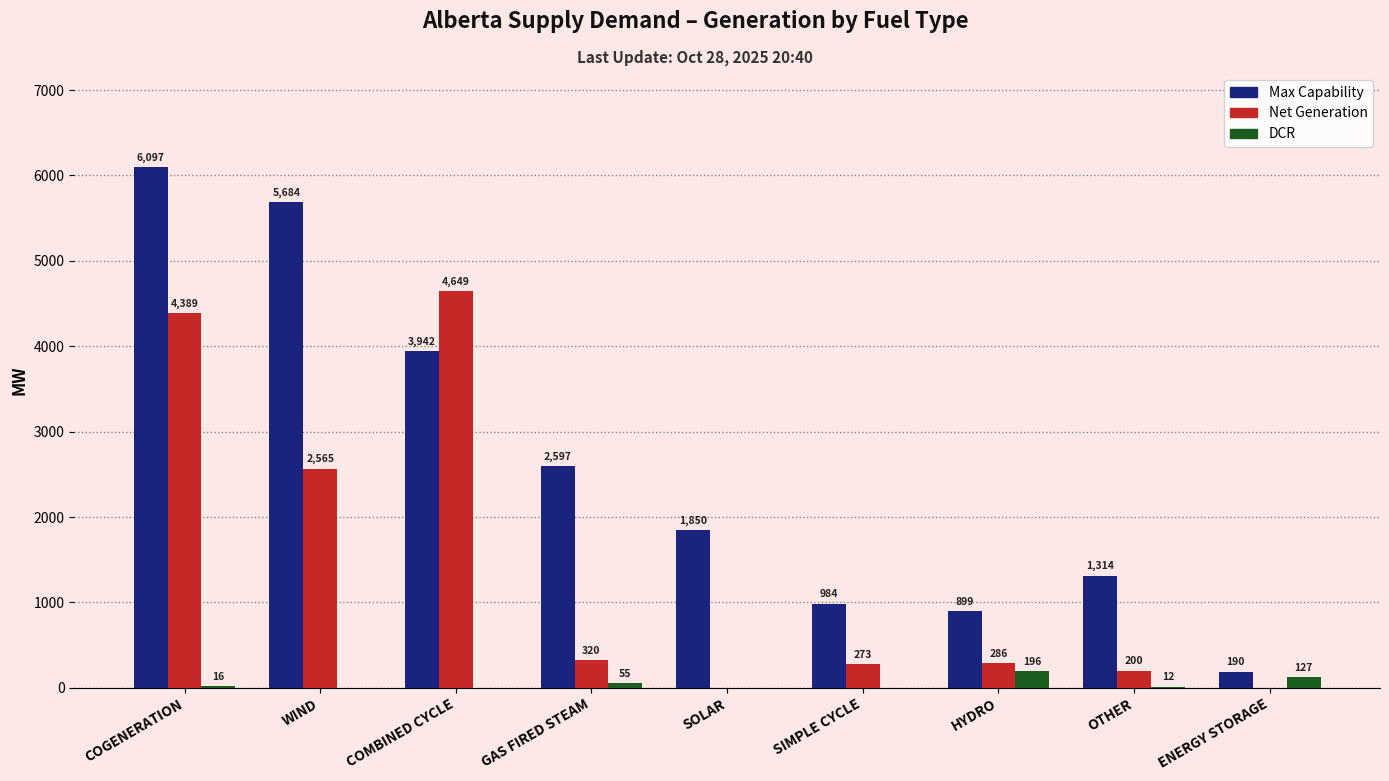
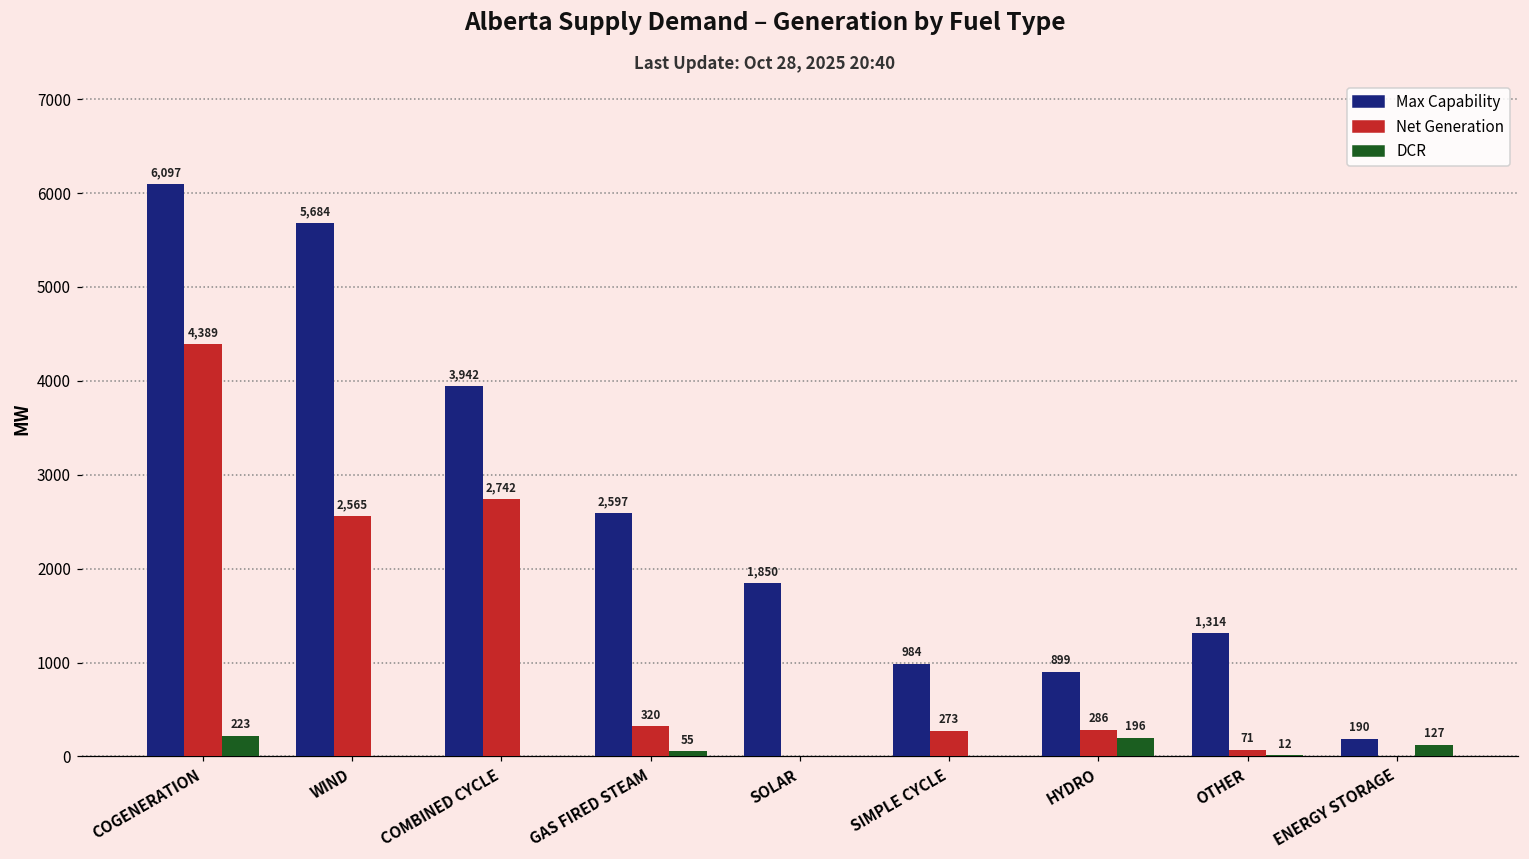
  {
    "Max Capability": {
      "COGENERATION": "6,097",
      "WIND": "5,684",
      "COMBINED CYCLE": "3,942",
      "GAS FIRED STEAM": "2,597",
      "SOLAR": "1,850",
      "SIMPLE CYCLE": "984",
      "HYDRO": "899",
      "OTHER": "1,314",
      "ENERGY STORAGE": "190"
    },
    "Net Generation": {
      "COGENERATION": "4,389",
      "WIND": "2,565",
-     "COMBINED CYCLE": "4,649",
+     "COMBINED CYCLE": "2,742",
      "GAS FIRED STEAM": "320",
      "SIMPLE CYCLE": "273",
      "HYDRO": "286",
-     "OTHER": "200"
+     "OTHER": "71"
    },
    "DCR": {
-     "COGENERATION": "16",
+     "COGENERATION": "223",
      "GAS FIRED STEAM": "55",
      "HYDRO": "196",
      "OTHER": "12",
      "ENERGY STORAGE": "127"
    }
  }
